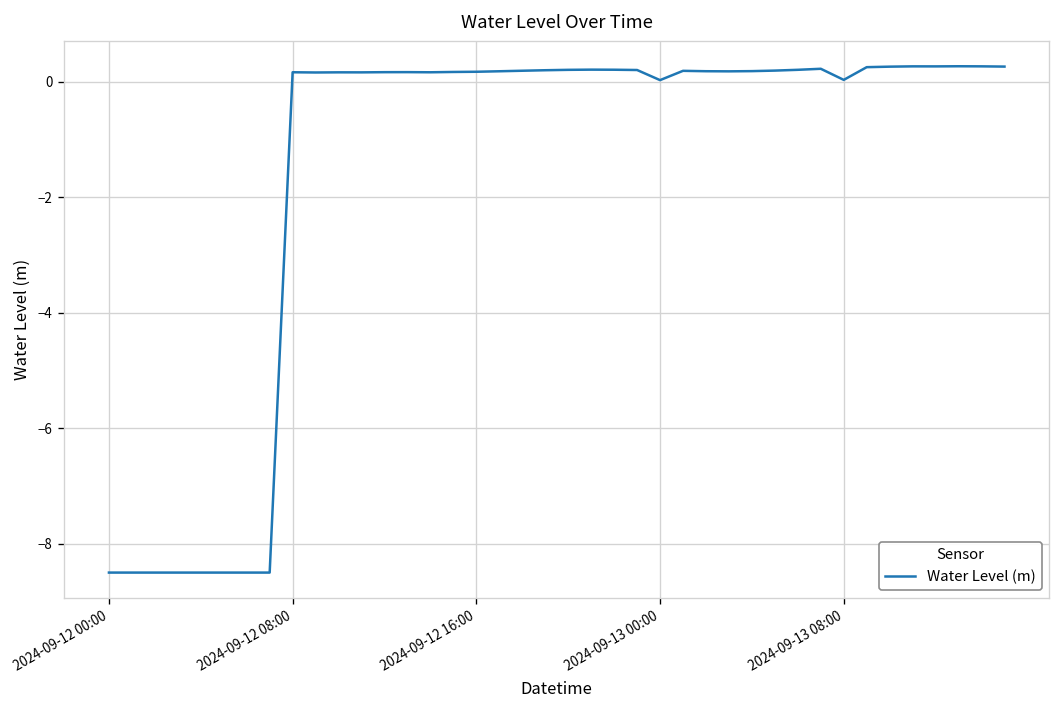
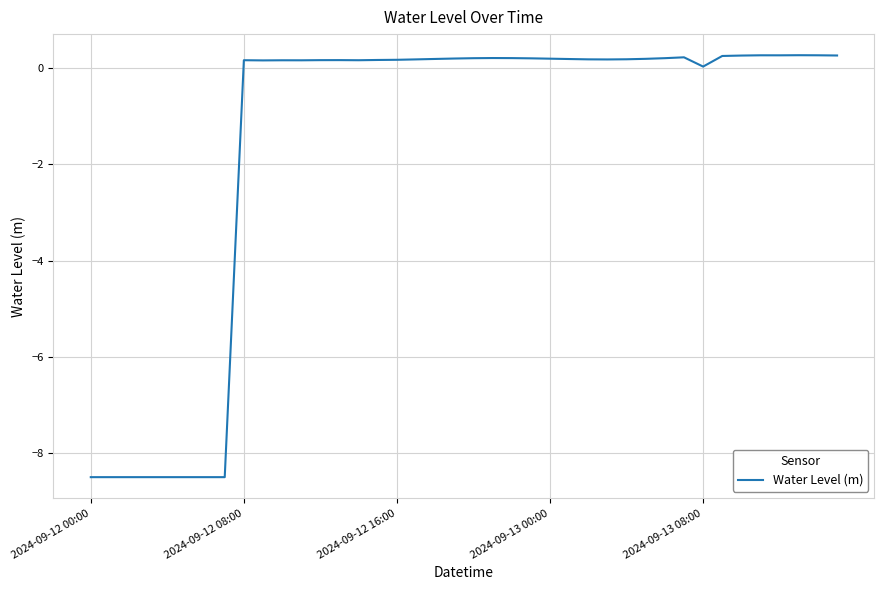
  {
    "2024-09-12 00:00": -8.5,
    "2024-09-12 08:00": 0.2,
    "2024-09-12 16:00": 0.2,
-   "2024-09-13 00:00": 0.0,
+   "2024-09-13 00:00": 0.2,
    "2024-09-13 08:00": 0.0
  }
